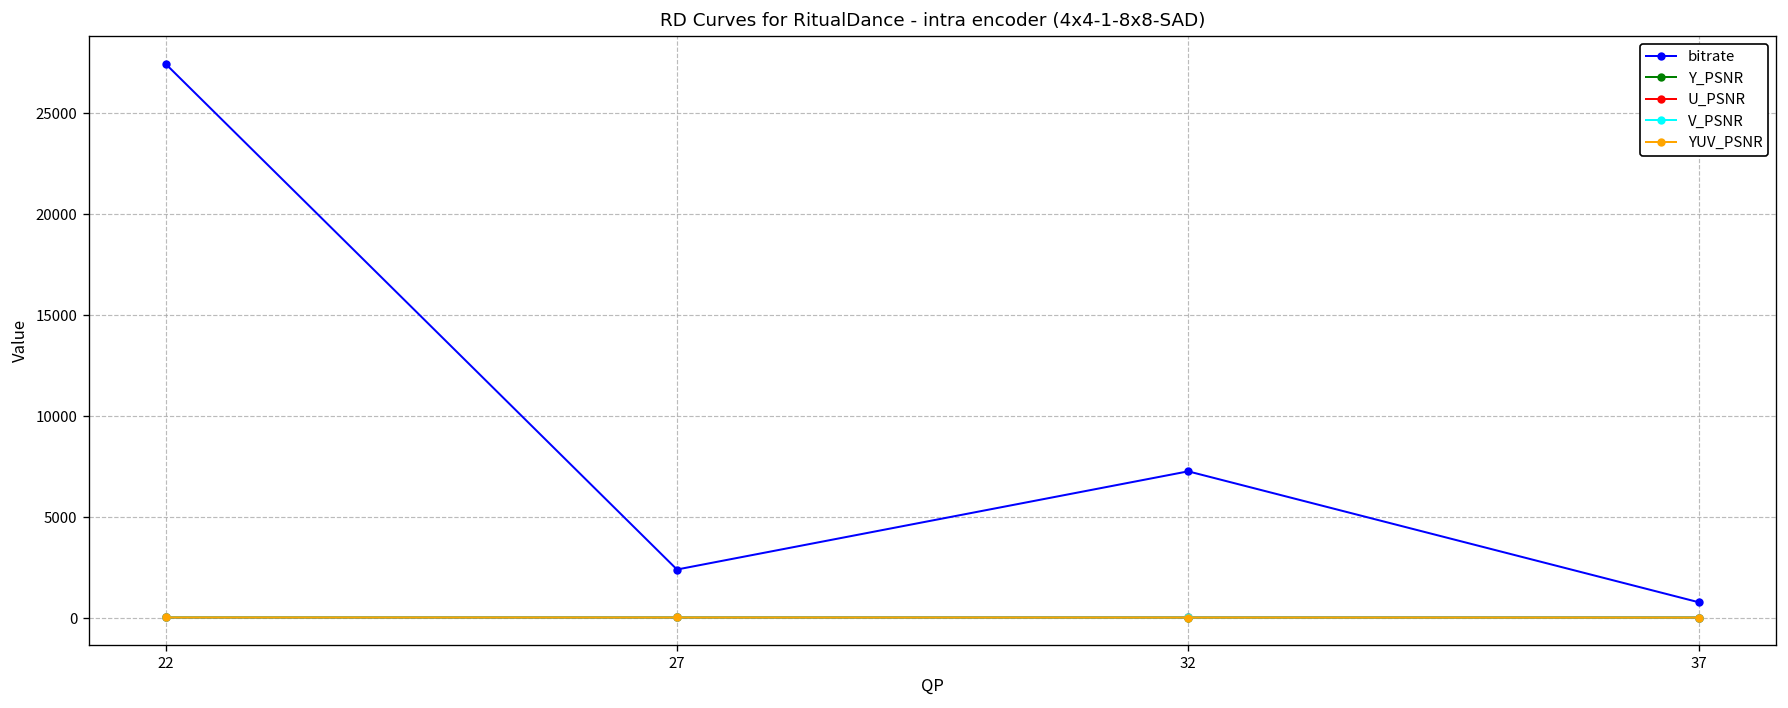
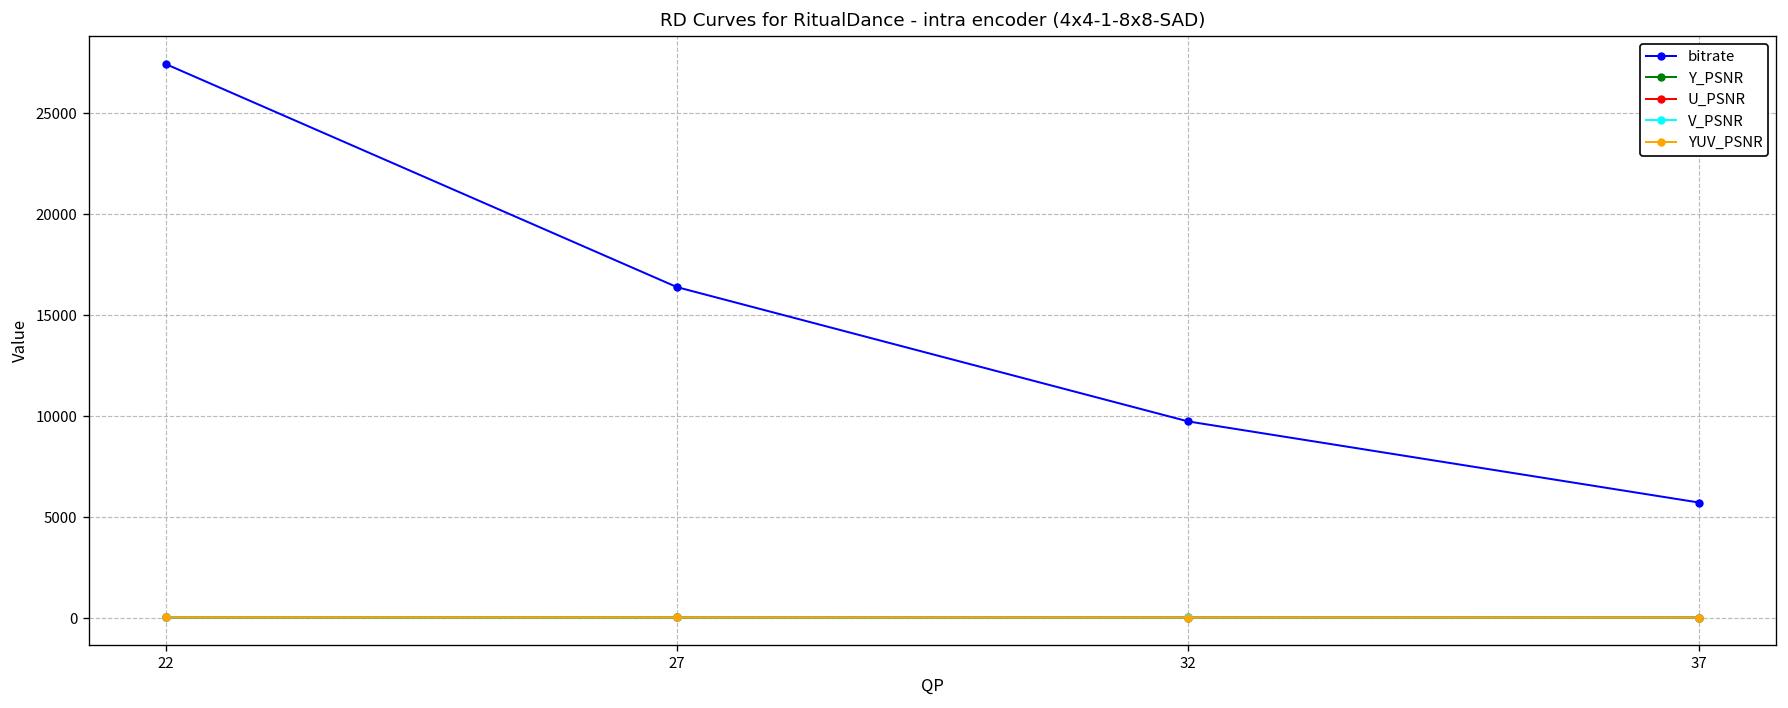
  {
    "bitrate": {
      "22": 27400,
-     "27": 2400,
-     "32": 7300,
-     "37": 800
+     "27": 16400,
+     "32": 9700,
+     "37": 5700
    }
  }
